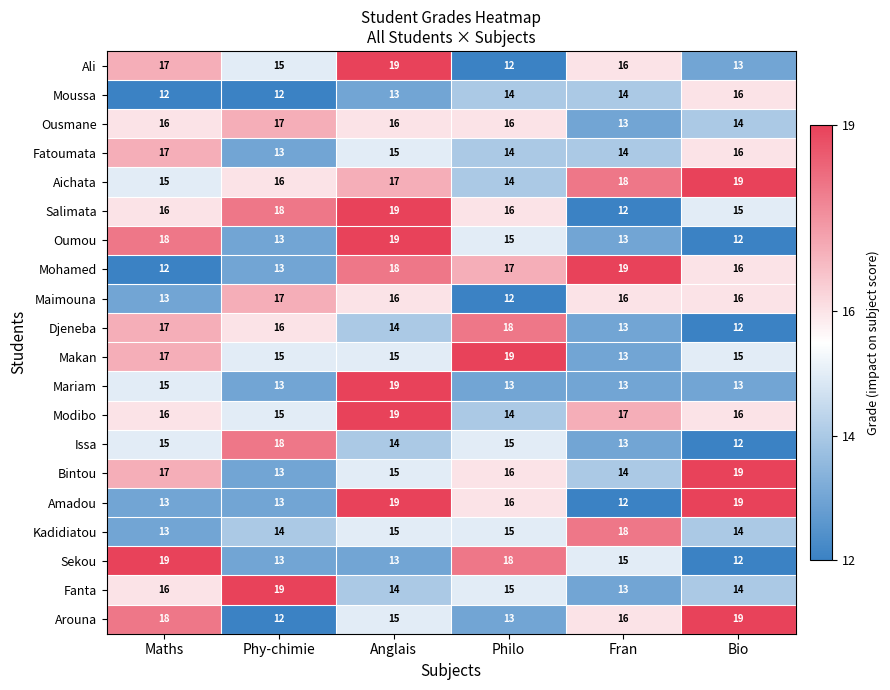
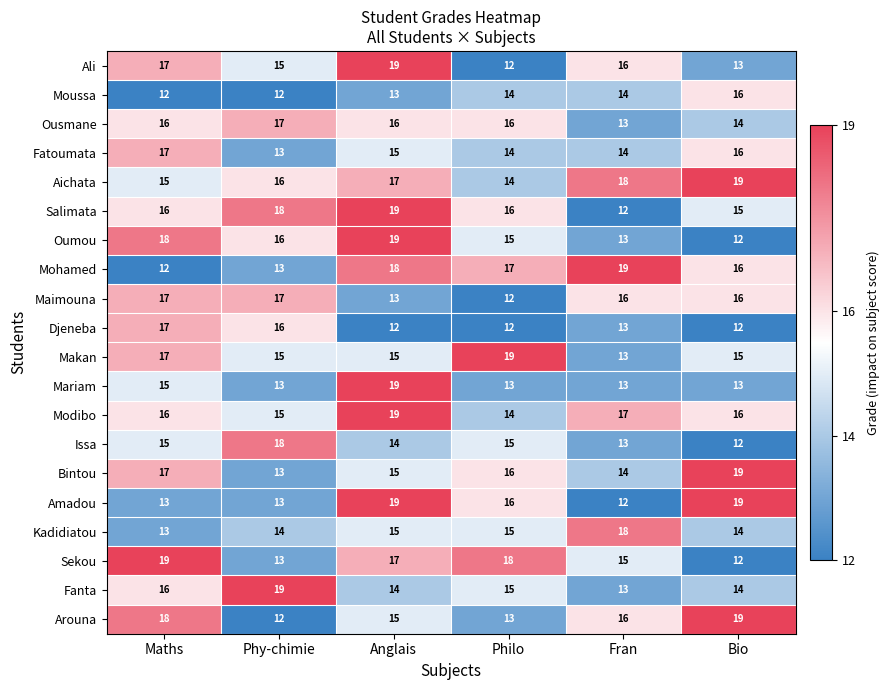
  {
    "Ali": {
      "Maths": 17,
      "Phy-chimie": 15,
      "Anglais": 19,
      "Philo": 12,
      "Fran": 16,
      "Bio": 13
    },
    "Moussa": {
      "Maths": 12,
      "Phy-chimie": 12,
      "Anglais": 13,
      "Philo": 14,
      "Fran": 14,
      "Bio": 16
    },
    "Ousmane": {
      "Maths": 16,
      "Phy-chimie": 17,
      "Anglais": 16,
      "Philo": 16,
      "Fran": 13,
      "Bio": 14
    },
    "Fatoumata": {
      "Maths": 17,
      "Phy-chimie": 13,
      "Anglais": 15,
      "Philo": 14,
      "Fran": 14,
      "Bio": 16
    },
    "Aichata": {
      "Maths": 15,
      "Phy-chimie": 16,
      "Anglais": 17,
      "Philo": 14,
      "Fran": 18,
      "Bio": 19
    },
    "Salimata": {
      "Maths": 16,
      "Phy-chimie": 18,
      "Anglais": 19,
      "Philo": 16,
      "Fran": 12,
      "Bio": 15
    },
    "Oumou": {
      "Maths": 18,
-     "Phy-chimie": 13,
+     "Phy-chimie": 16,
      "Anglais": 19,
      "Philo": 15,
      "Fran": 13,
      "Bio": 12
    },
    "Mohamed": {
      "Maths": 12,
      "Phy-chimie": 13,
      "Anglais": 18,
      "Philo": 17,
      "Fran": 19,
      "Bio": 16
    },
    "Maimouna": {
-     "Maths": 13,
+     "Maths": 17,
      "Phy-chimie": 17,
-     "Anglais": 16,
+     "Anglais": 13,
      "Philo": 12,
      "Fran": 16,
      "Bio": 16
    },
    "Djeneba": {
      "Maths": 17,
      "Phy-chimie": 16,
-     "Anglais": 14,
-     "Philo": 18,
+     "Anglais": 12,
+     "Philo": 12,
      "Fran": 13,
      "Bio": 12
    },
    "Makan": {
      "Maths": 17,
      "Phy-chimie": 15,
      "Anglais": 15,
      "Philo": 19,
      "Fran": 13,
      "Bio": 15
    },
    "Mariam": {
      "Maths": 15,
      "Phy-chimie": 13,
      "Anglais": 19,
      "Philo": 13,
      "Fran": 13,
      "Bio": 13
    },
    "Modibo": {
      "Maths": 16,
      "Phy-chimie": 15,
      "Anglais": 19,
      "Philo": 14,
      "Fran": 17,
      "Bio": 16
    },
    "Issa": {
      "Maths": 15,
      "Phy-chimie": 18,
      "Anglais": 14,
      "Philo": 15,
      "Fran": 13,
      "Bio": 12
    },
    "Bintou": {
      "Maths": 17,
      "Phy-chimie": 13,
      "Anglais": 15,
      "Philo": 16,
      "Fran": 14,
      "Bio": 19
    },
    "Amadou": {
      "Maths": 13,
      "Phy-chimie": 13,
      "Anglais": 19,
      "Philo": 16,
      "Fran": 12,
      "Bio": 19
    },
    "Kadidiatou": {
      "Maths": 13,
      "Phy-chimie": 14,
      "Anglais": 15,
      "Philo": 15,
      "Fran": 18,
      "Bio": 14
    },
    "Sekou": {
      "Maths": 19,
      "Phy-chimie": 13,
-     "Anglais": 13,
+     "Anglais": 17,
      "Philo": 18,
      "Fran": 15,
      "Bio": 12
    },
    "Fanta": {
      "Maths": 16,
      "Phy-chimie": 19,
      "Anglais": 14,
      "Philo": 15,
      "Fran": 13,
      "Bio": 14
    },
    "Arouna": {
      "Maths": 18,
      "Phy-chimie": 12,
      "Anglais": 15,
      "Philo": 13,
      "Fran": 16,
      "Bio": 19
    }
  }
